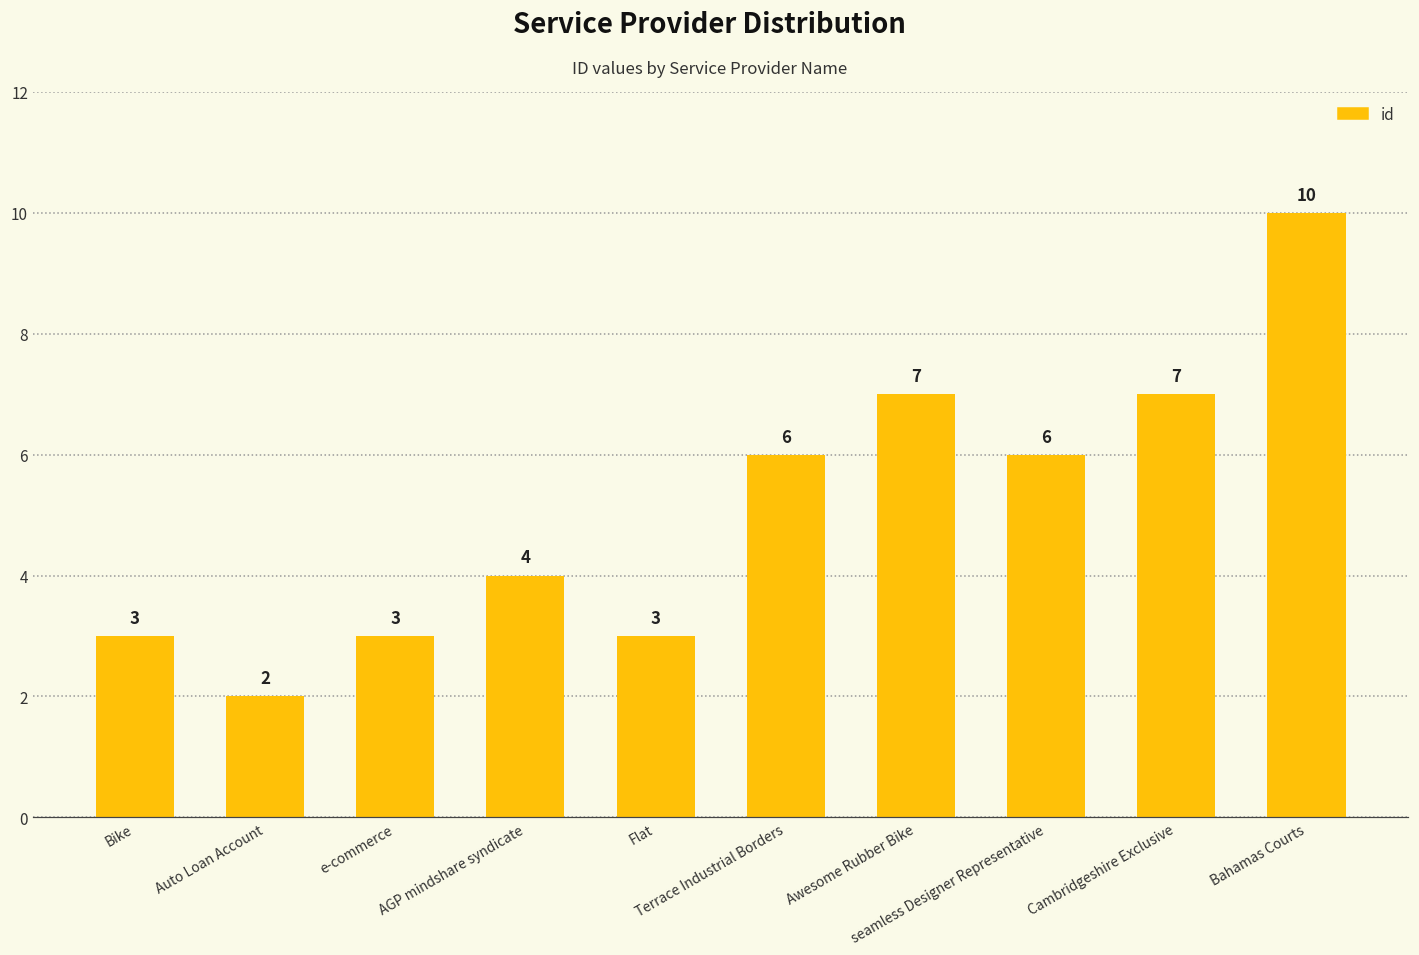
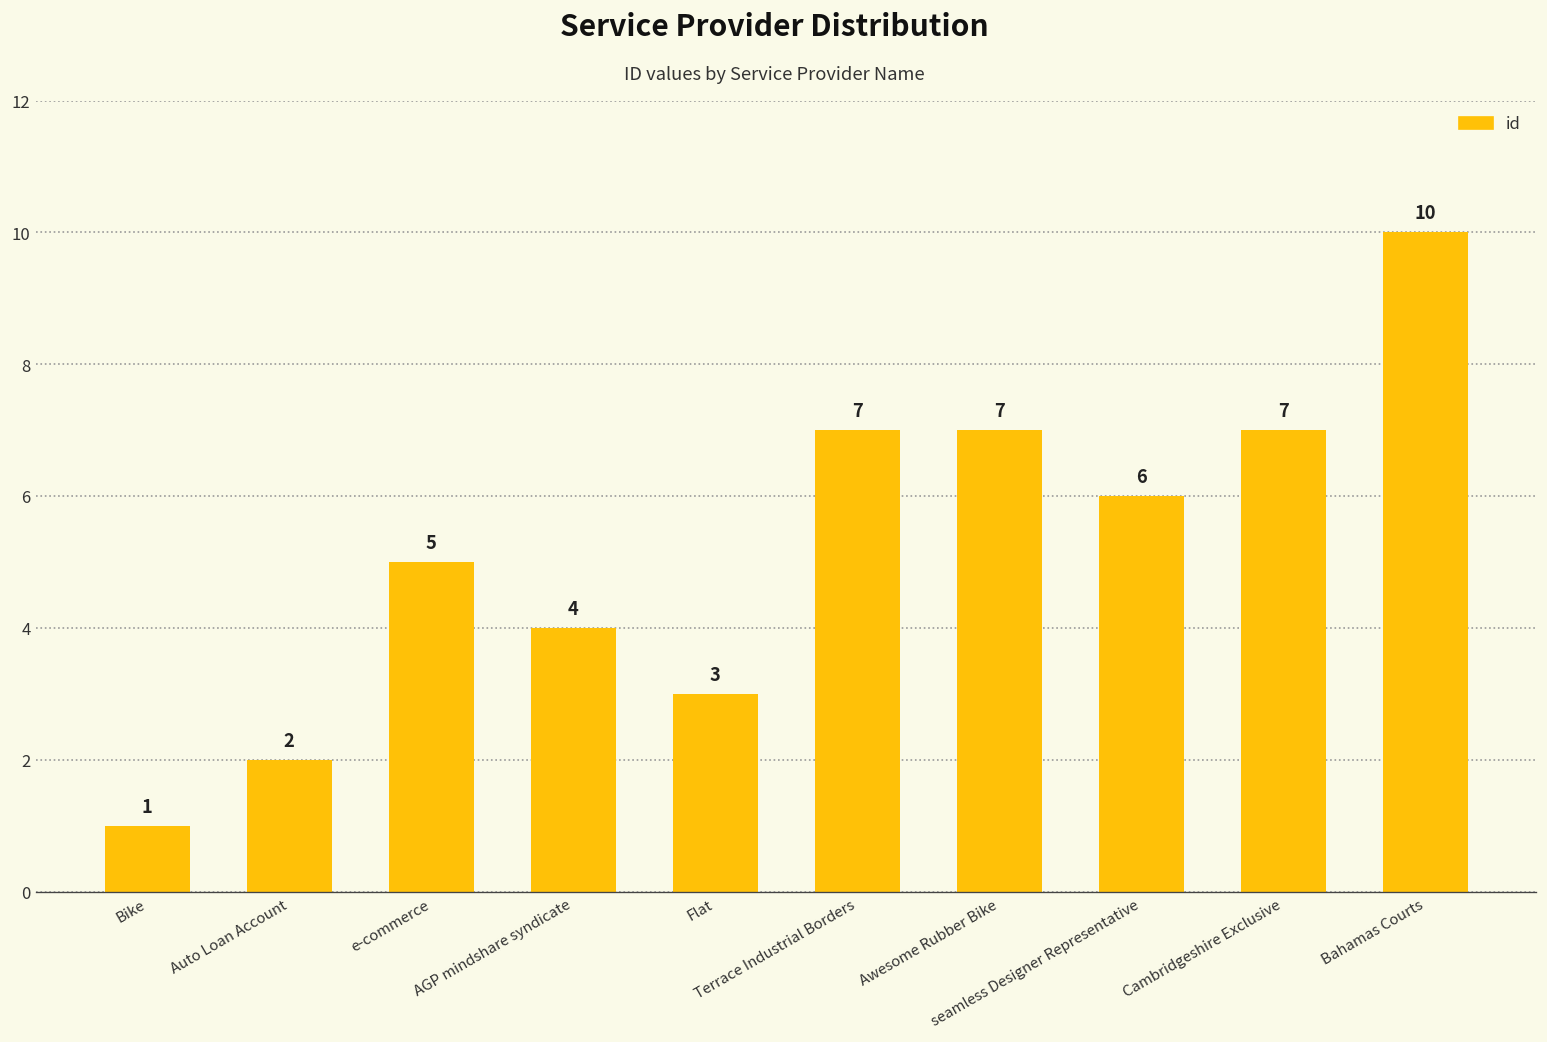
  {
-   "Bike": 3,
+   "Bike": 1,
    "Auto Loan Account": 2,
-   "e-commerce": 3,
+   "e-commerce": 5,
    "AGP mindshare syndicate": 4,
    "Flat": 3,
-   "Terrace Industrial Borders": 6,
+   "Terrace Industrial Borders": 7,
    "Awesome Rubber Bike": 7,
    "seamless Designer Representative": 6,
    "Cambridgeshire Exclusive": 7,
    "Bahamas Courts": 10
  }
